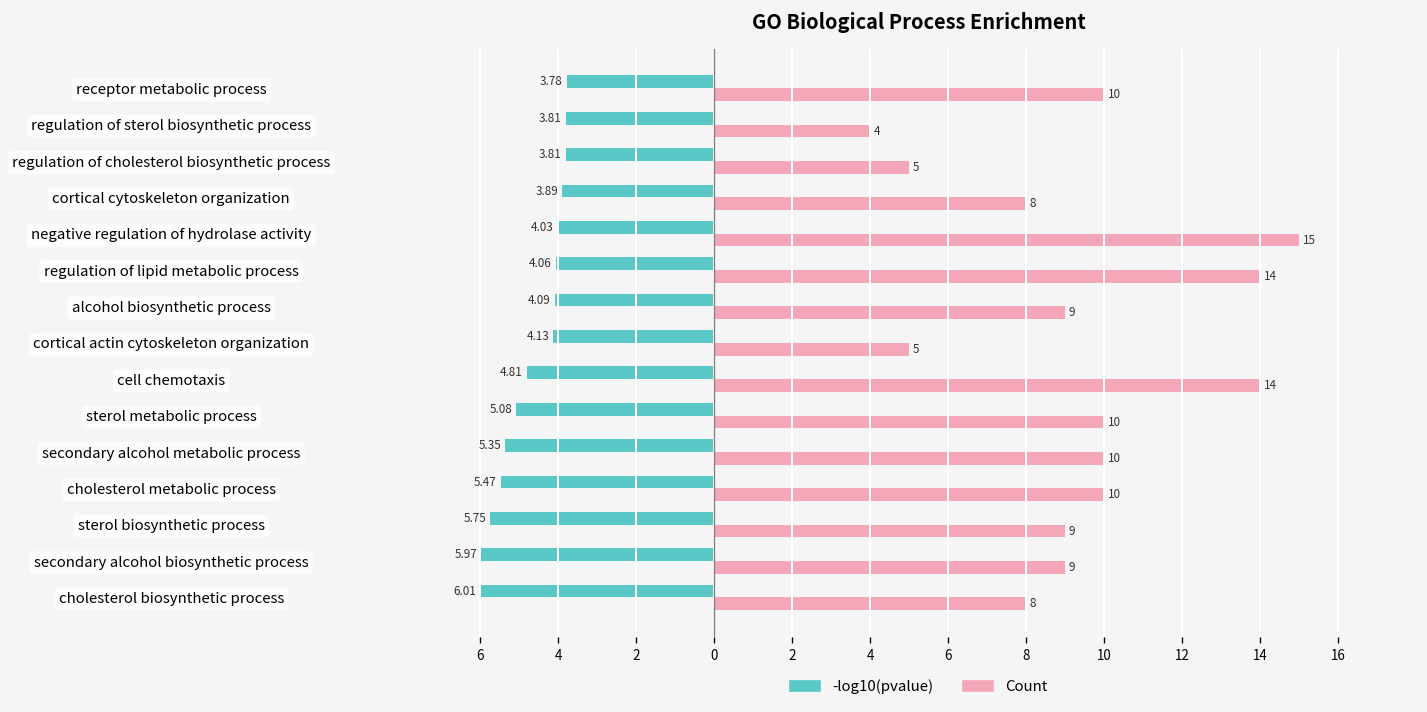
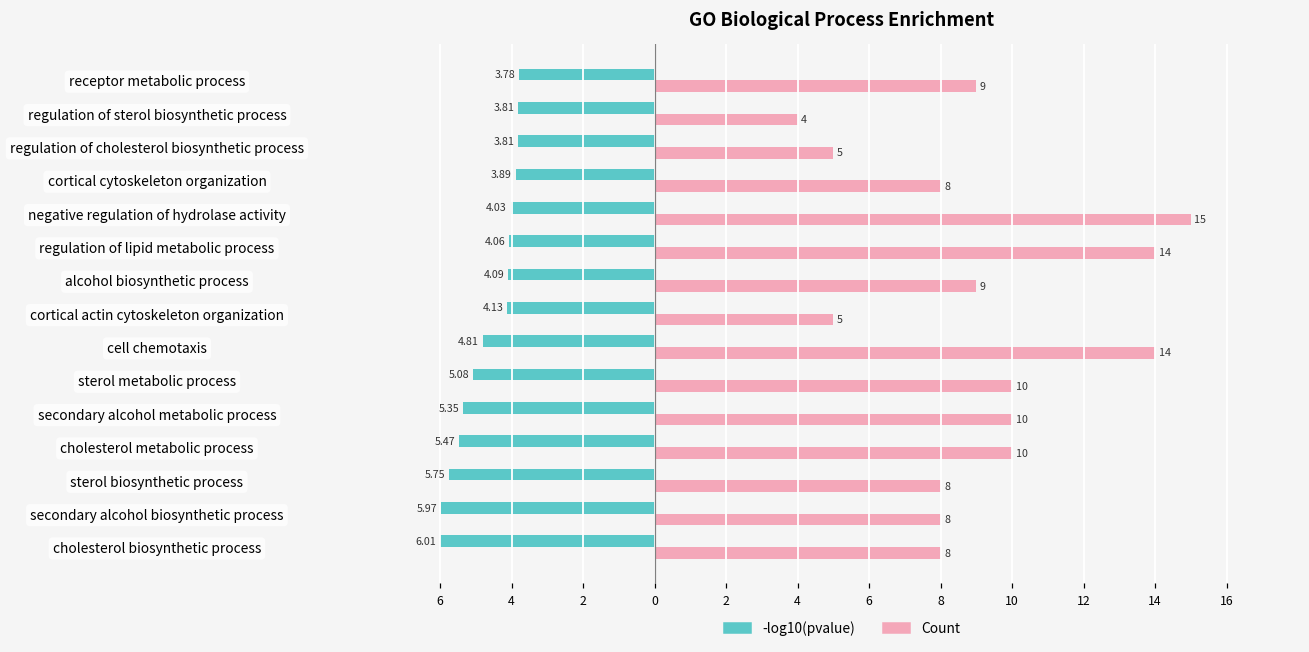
  {
    "Count": {
-     "receptor metabolic process": 10,
+     "receptor metabolic process": 9,
      "regulation of sterol biosynthetic process": 4,
      "regulation of cholesterol biosynthetic process": 5,
      "cortical cytoskeleton organization": 8,
      "negative regulation of hydrolase activity": 15,
      "regulation of lipid metabolic process": 14,
      "alcohol biosynthetic process": 9,
      "cortical actin cytoskeleton organization": 5,
      "cell chemotaxis": 14,
      "sterol metabolic process": 10,
      "secondary alcohol metabolic process": 10,
      "cholesterol metabolic process": 10,
-     "sterol biosynthetic process": 9,
-     "secondary alcohol biosynthetic process": 9,
+     "sterol biosynthetic process": 8,
+     "secondary alcohol biosynthetic process": 8,
      "cholesterol biosynthetic process": 8
    }
  }
